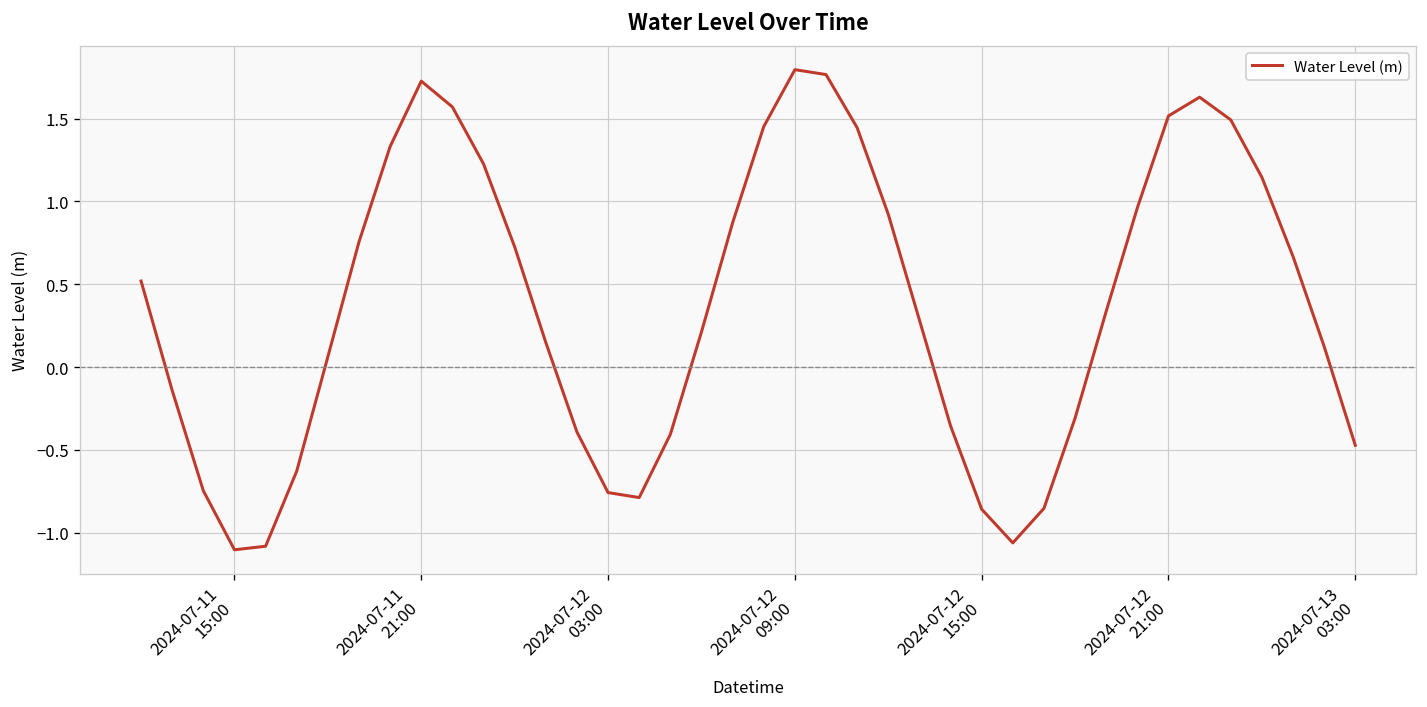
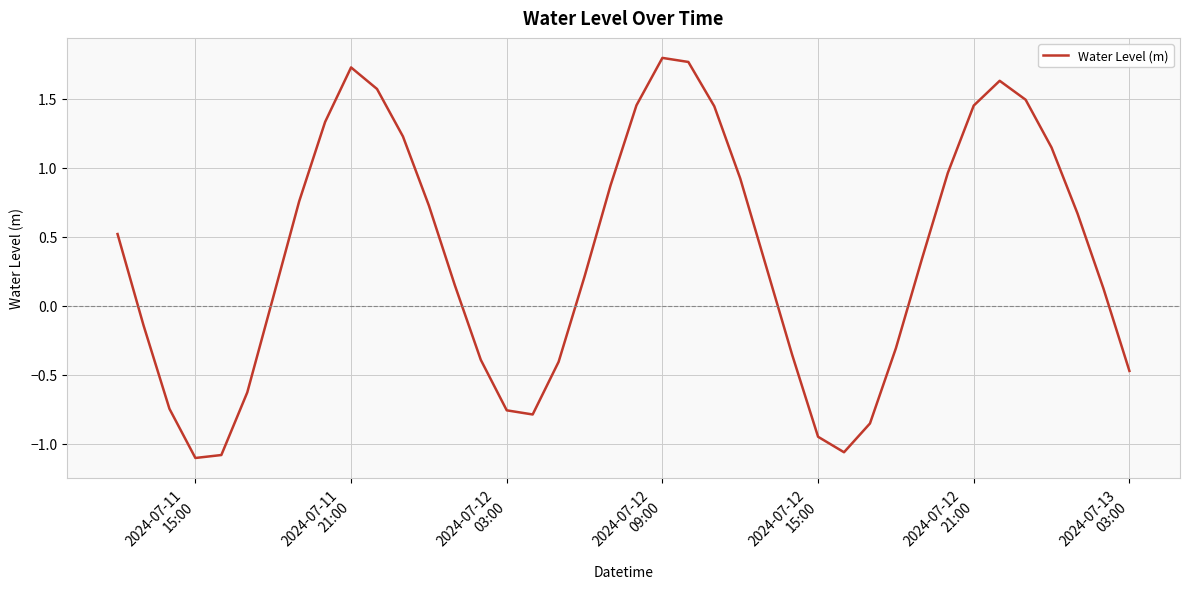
  {
    "2024-07-11 15:00": -1.10,
    "2024-07-11 21:00": 1.73,
    "2024-07-12 03:00": -0.76,
    "2024-07-12 09:00": 1.80,
-   "2024-07-12 15:00": -0.86,
-   "2024-07-12 21:00": 1.52,
+   "2024-07-12 15:00": -0.95,
+   "2024-07-12 21:00": 1.45,
    "2024-07-13 03:00": -0.47
  }
